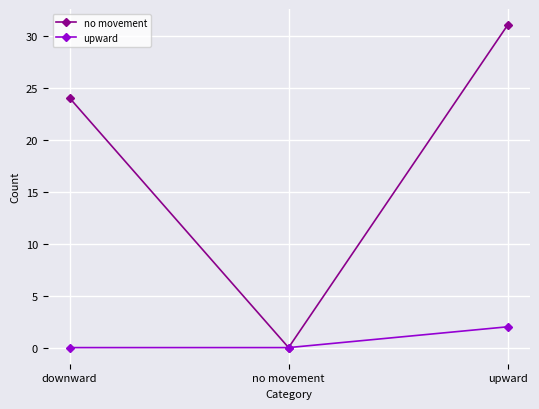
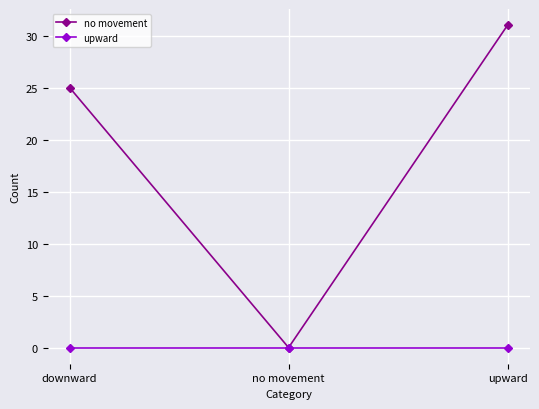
  {
    "no movement": {
-     "downward": 24,
+     "downward": 25,
      "upward": 31
    },
    "upward": {
      "downward": 0,
-     "upward": 2
+     "upward": 0
    }
  }
